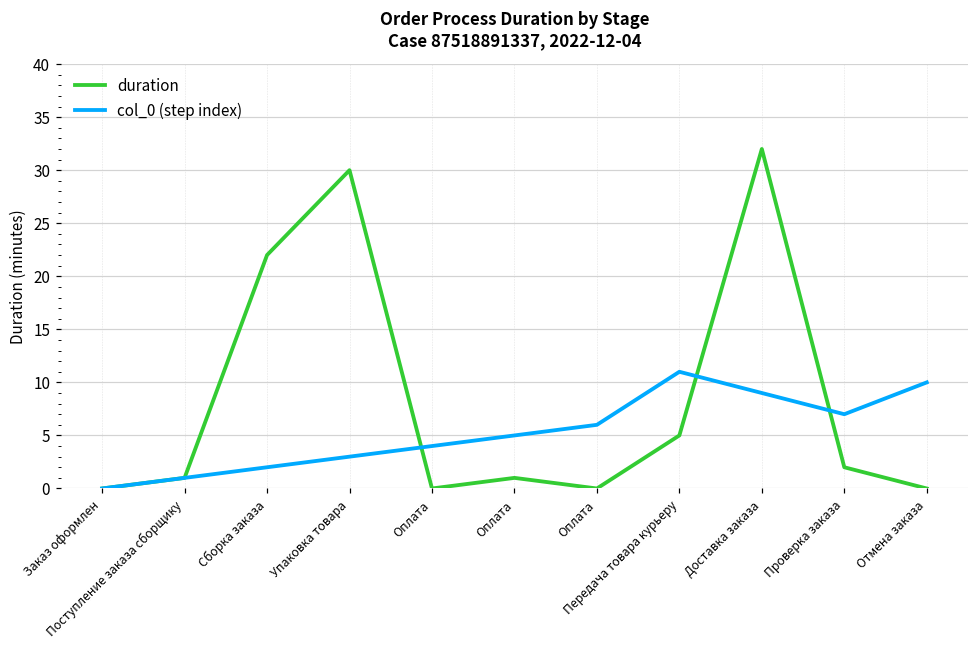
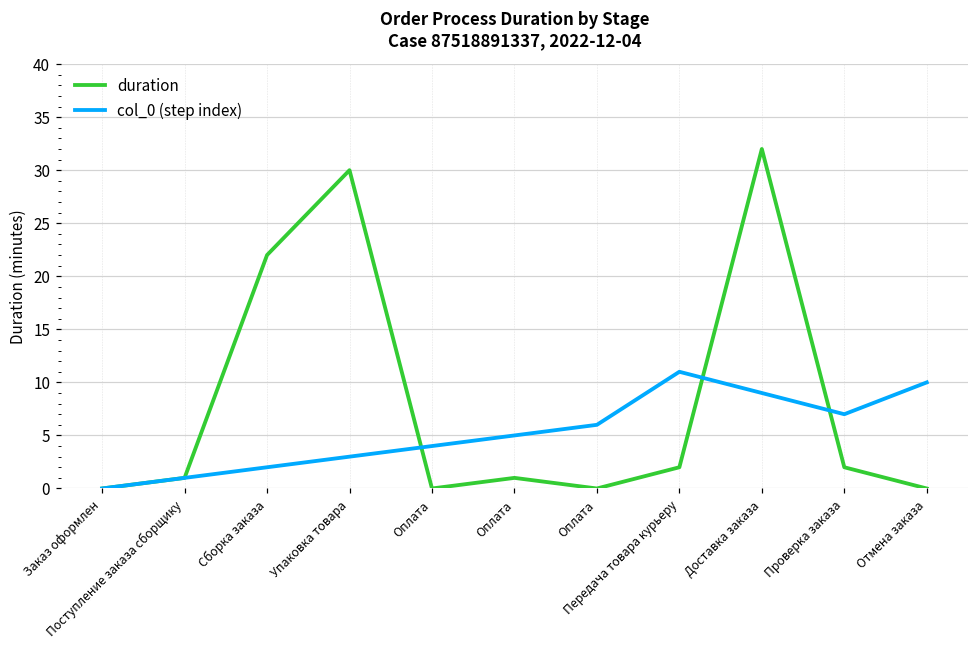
  {
    "duration": {
      "Сборка заказа": 22,
      "Упаковка товара": 30,
-     "Передача товара курьеру": 5,
+     "Передача товара курьеру": 2,
      "Доставка заказа": 32,
      "Проверка заказа": 2,
      "Отмена заказа": 0
    },
    "col_0 (step index)": {
      "Сборка заказа": 2,
      "Упаковка товара": 3,
      "Передача товара курьеру": 11,
      "Доставка заказа": 9,
      "Проверка заказа": 7,
      "Отмена заказа": 10
    }
  }
